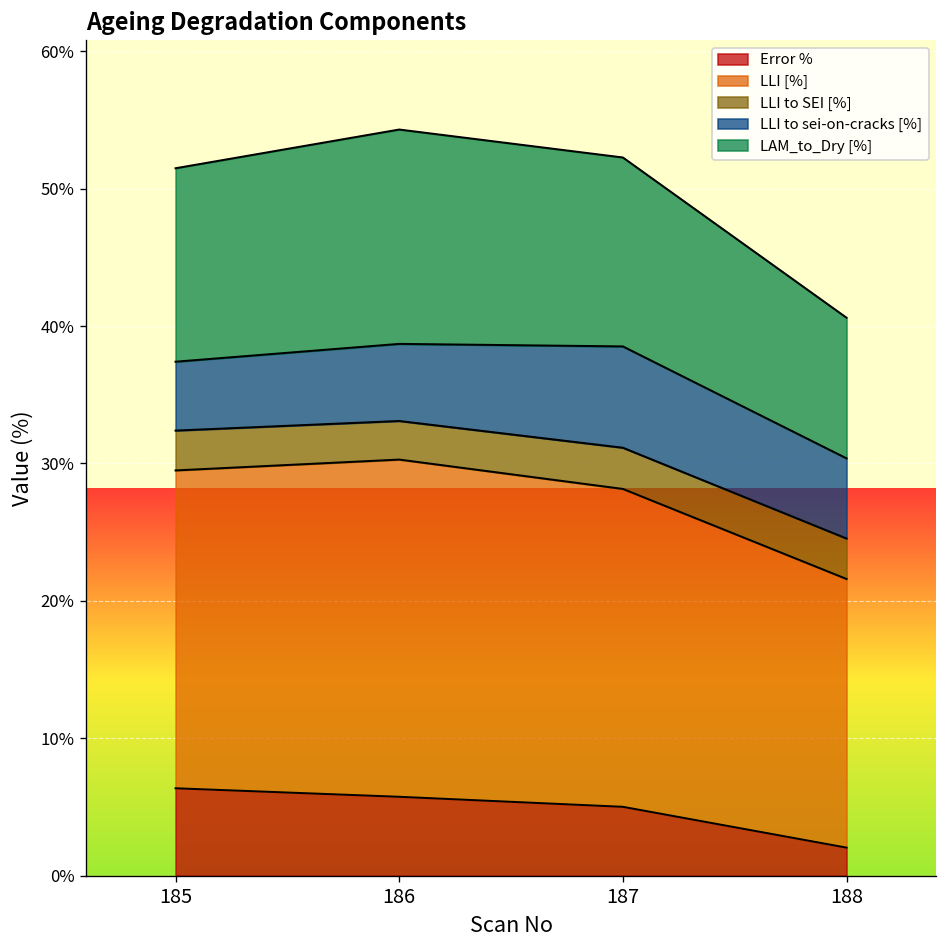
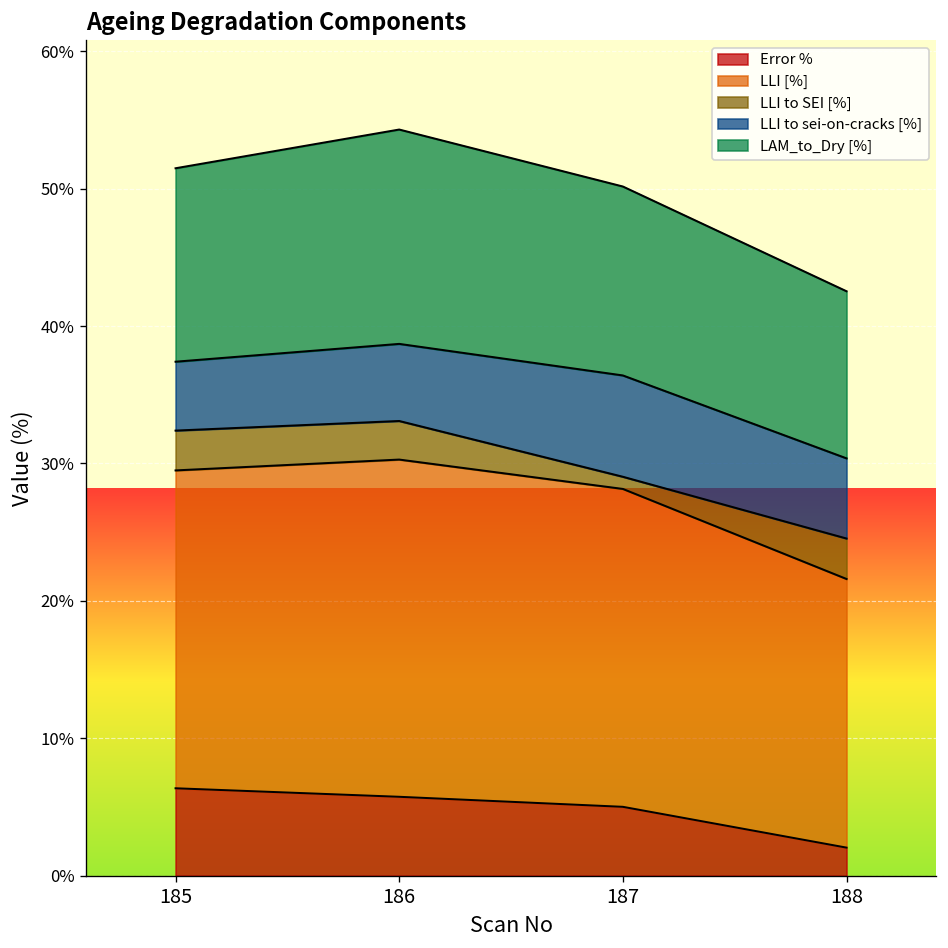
  {
    "Error %": {
      "185": "6.4%",
      "186": "5.7%",
      "187": "5.0%",
      "188": "2.0%"
    },
    "LLI [%]": {
      "185": "23.1%",
      "186": "24.5%",
      "187": "23.1%",
      "188": "19.5%"
    },
    "LLI to SEI [%]": {
      "185": "2.9%",
      "186": "2.8%",
-     "187": "3.0%",
+     "187": "0.9%",
      "188": "2.9%"
    },
    "LLI to sei-on-cracks [%]": {
      "185": "5.0%",
      "186": "5.6%",
      "187": "7.4%",
      "188": "5.8%"
    },
    "LAM_to_Dry [%]": {
      "185": "14.1%",
      "186": "15.6%",
      "187": "13.7%",
-     "188": "10.2%"
+     "188": "12.2%"
    }
  }
